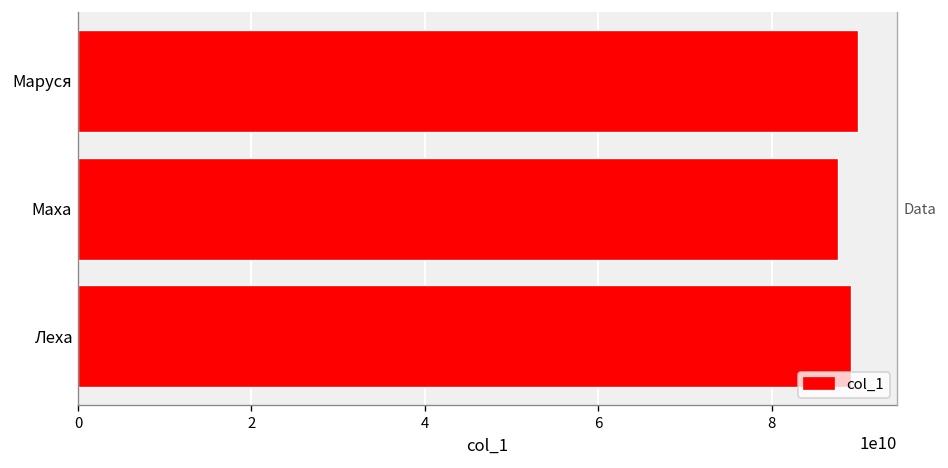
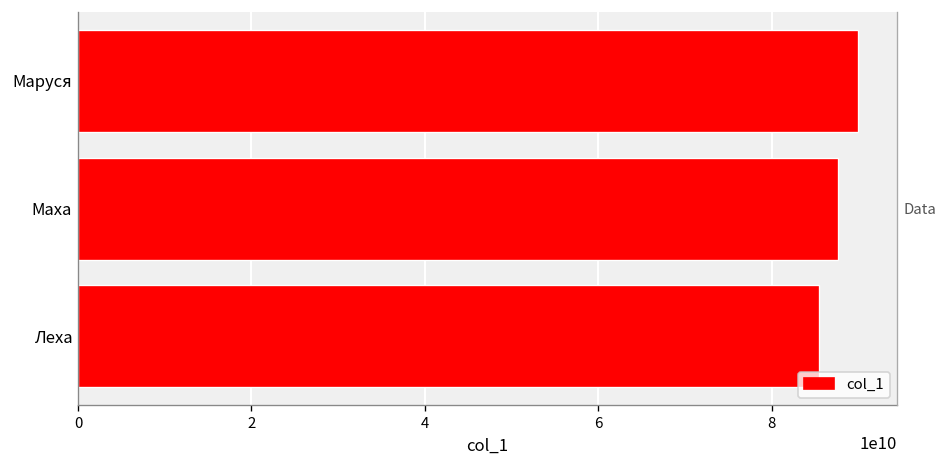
  {
    "Маруся": 90000000000,
    "Маха": 88000000000,
-   "Леха": 89000000000
+   "Леха": 85000000000
  }
